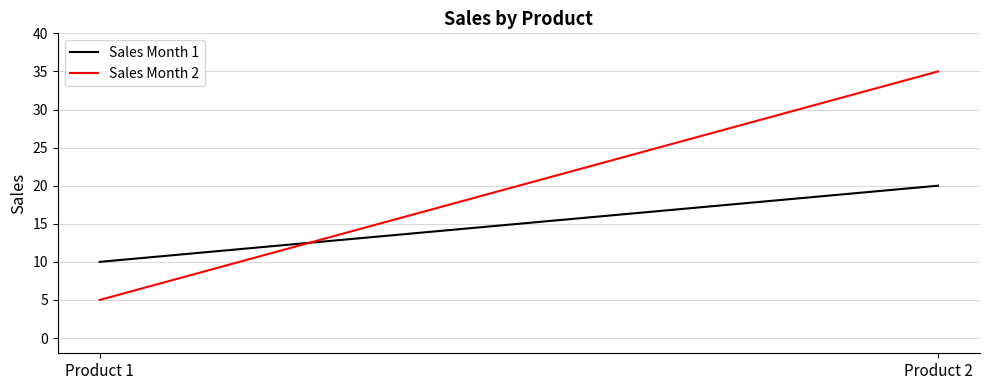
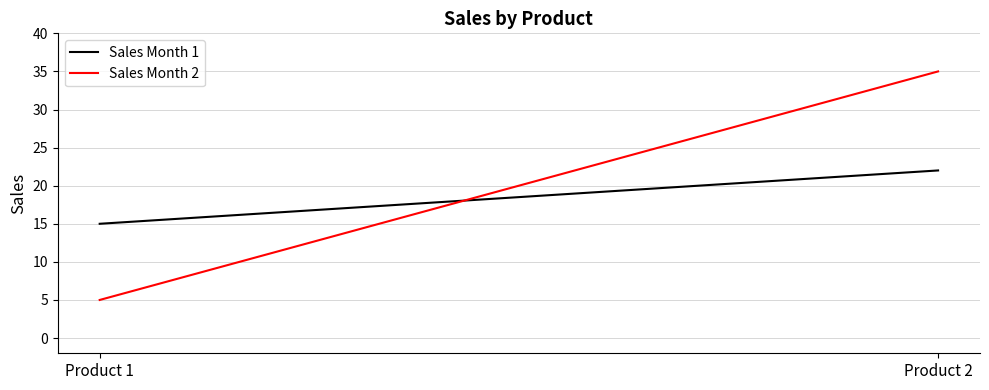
  {
    "Sales Month 1": {
-     "Product 1": 10,
-     "Product 2": 20
+     "Product 1": 15,
+     "Product 2": 22
    },
    "Sales Month 2": {
      "Product 1": 5,
      "Product 2": 35
    }
  }
